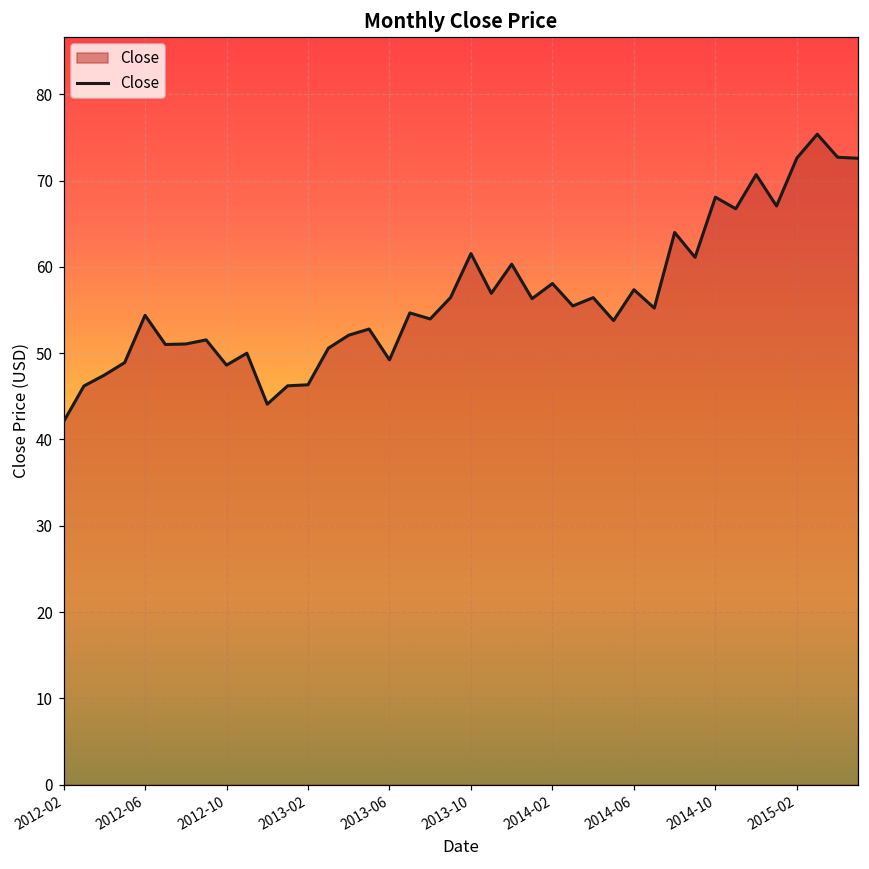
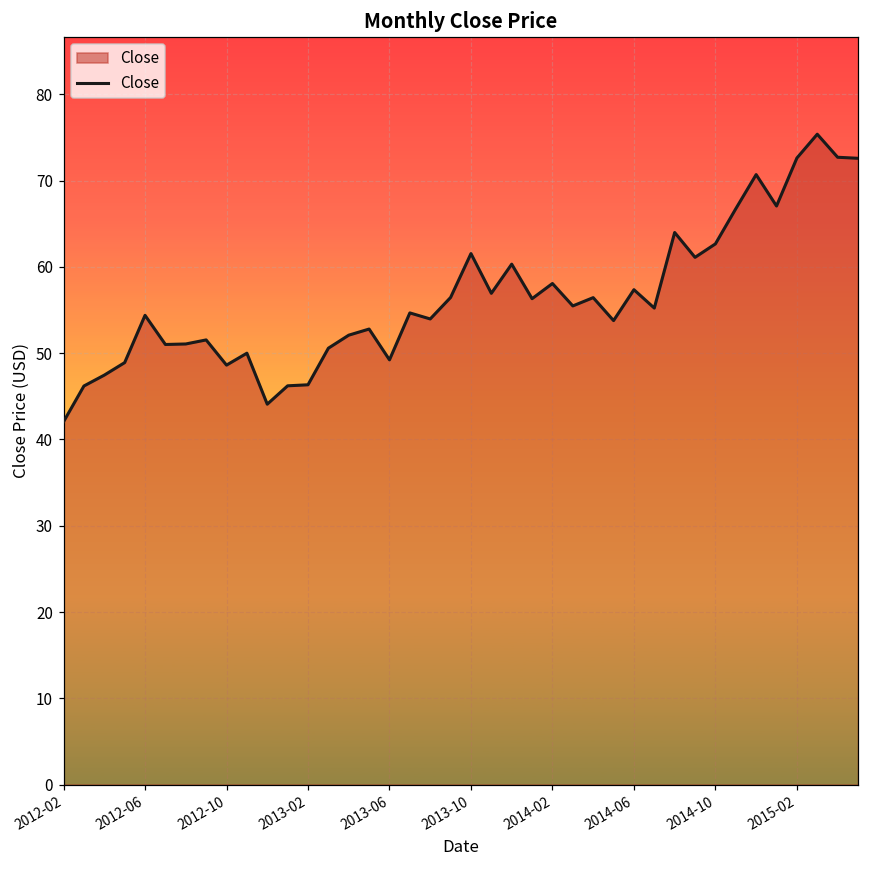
  {
    "2012-02": 42,
    "2012-06": 54,
    "2012-10": 49,
    "2013-02": 46,
    "2013-06": 49,
    "2013-10": 62,
    "2014-02": 58,
    "2014-06": 57,
-   "2014-10": 68,
+   "2014-10": 63,
    "2015-02": 73
  }
